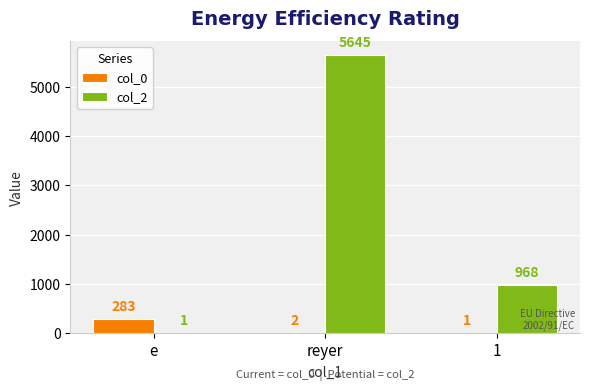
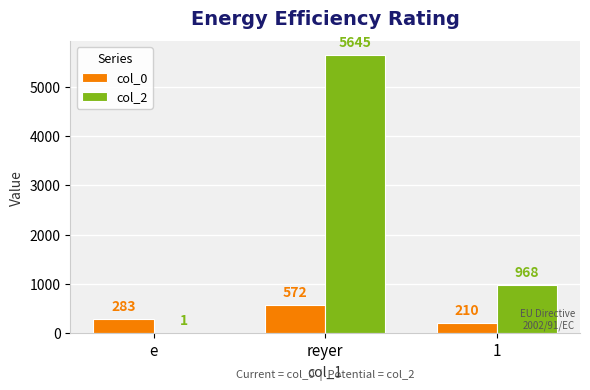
  {
    "col_0": {
      "e": 283,
-     "reyer": 2,
-     "1": 1
+     "reyer": 572,
+     "1": 210
    },
    "col_2": {
      "e": 1,
      "reyer": 5645,
      "1": 968
    }
  }
